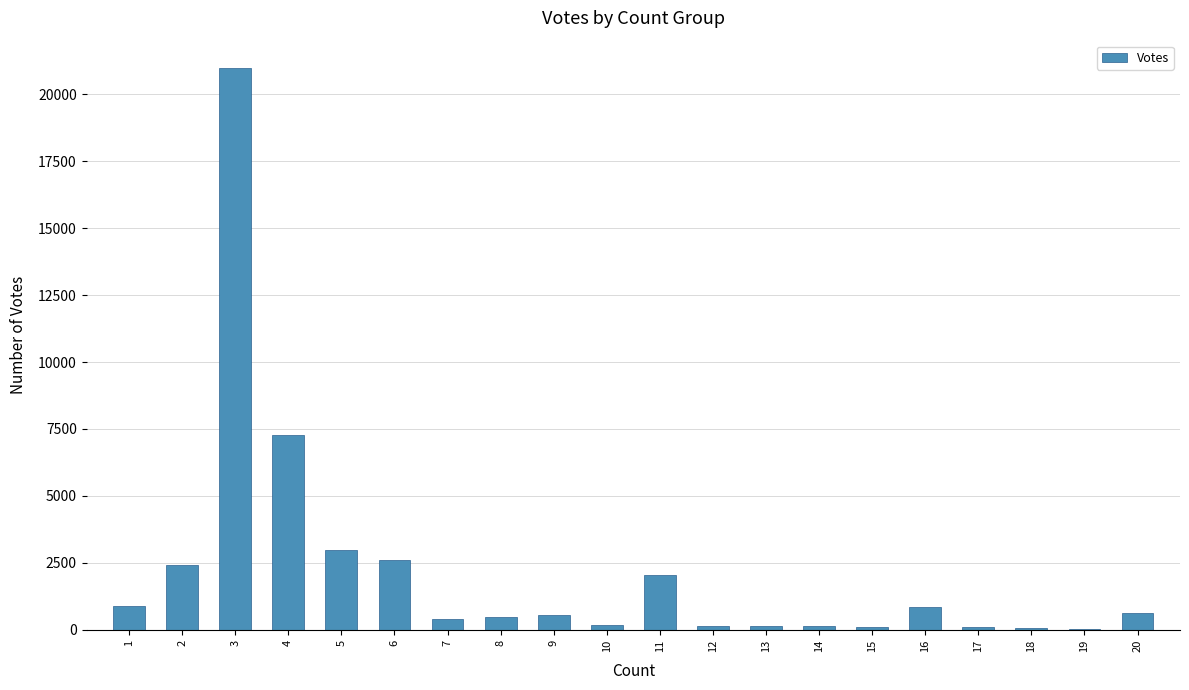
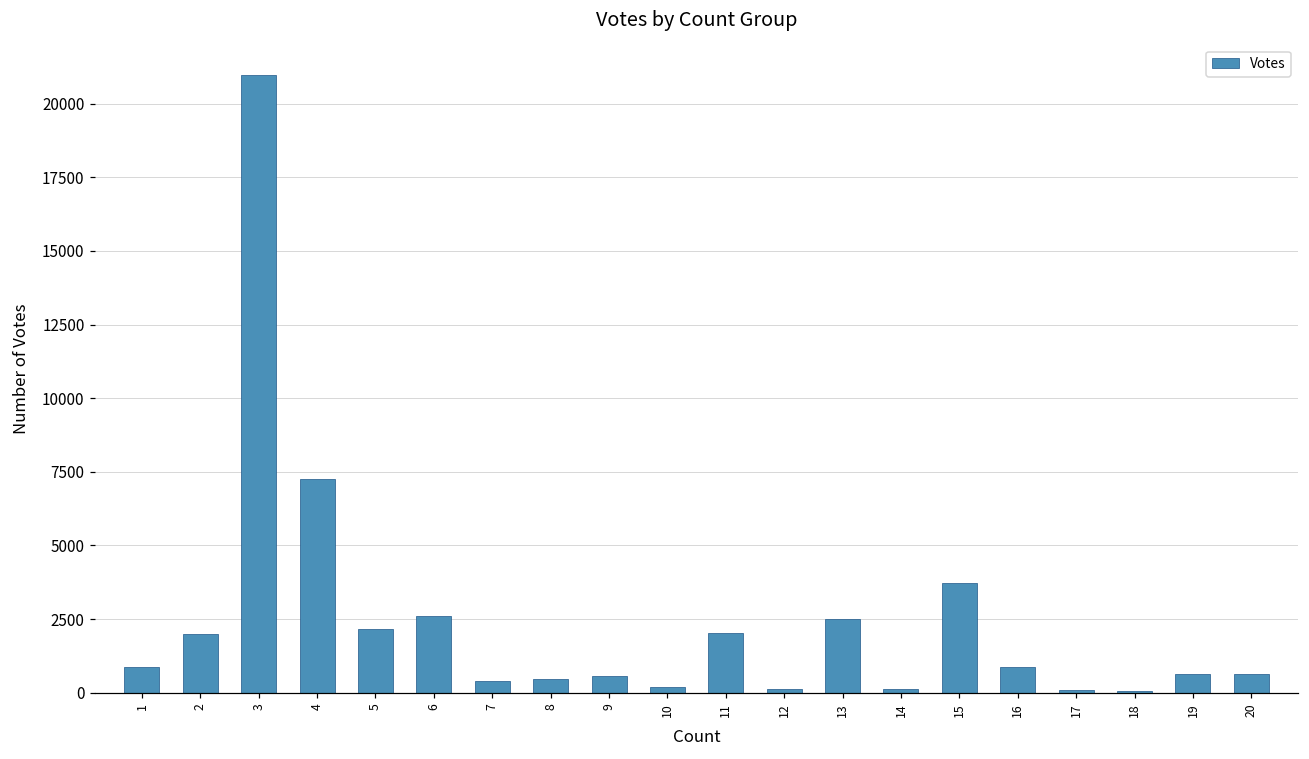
  {
    "1": 900,
-   "2": 2400,
+   "2": 2000,
    "3": 21000,
    "4": 7300,
-   "5": 3000,
+   "5": 2200,
    "6": 2600,
    "7": 400,
    "8": 500,
    "9": 600,
    "10": 200,
    "11": 2000,
    "12": 100,
-   "13": 100,
+   "13": 2500,
    "14": 100,
-   "15": 100,
+   "15": 3700,
    "16": 900,
    "17": 100,
-   "19": 0,
+   "19": 600,
    "20": 600
  }
